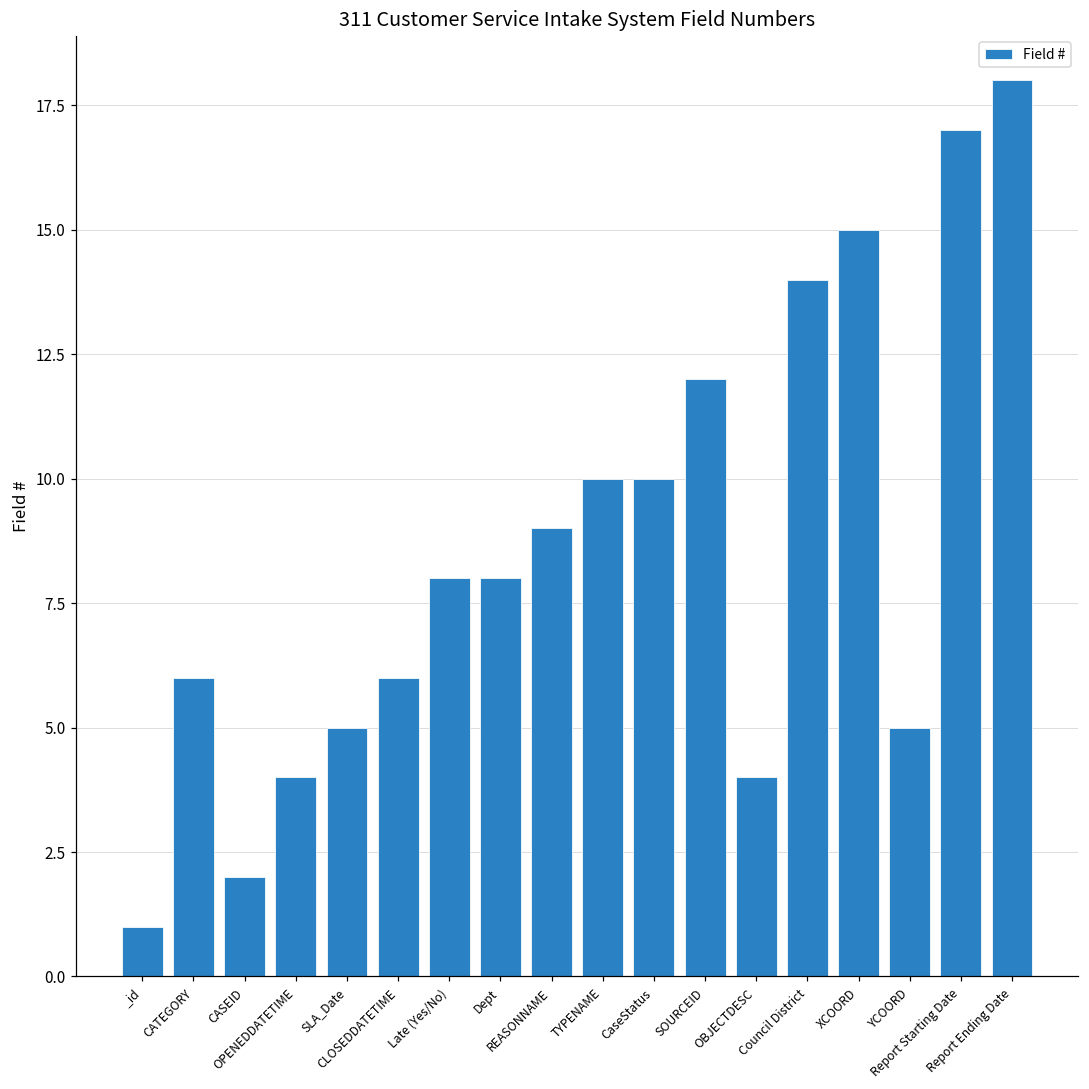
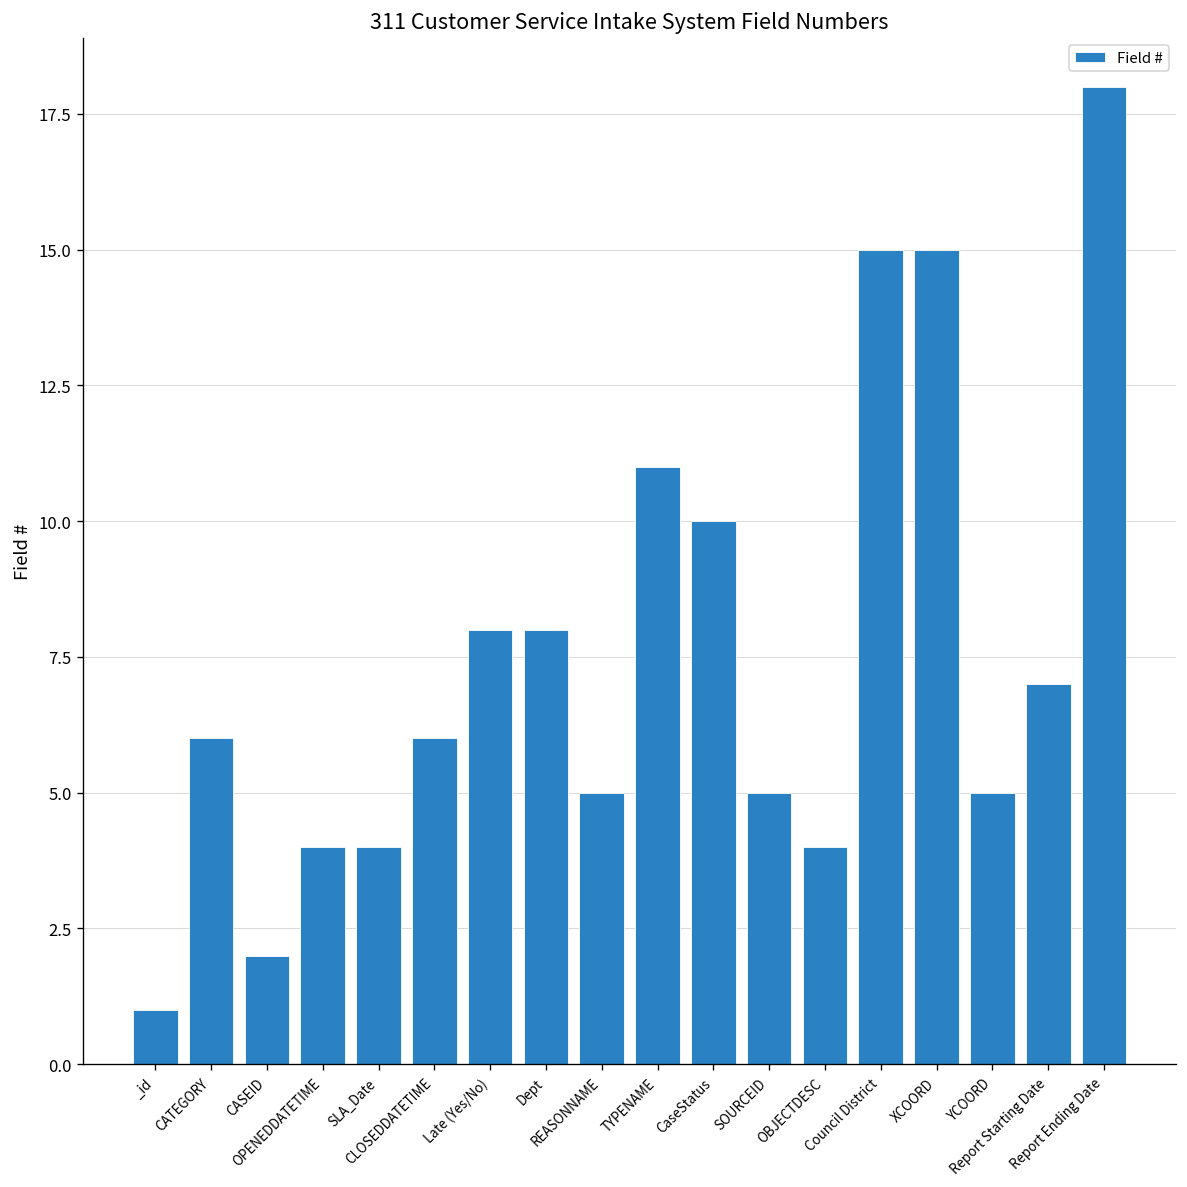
  {
    "_id": 1,
    "CATEGORY": 6,
    "CASEID": 2,
    "OPENEDDATETIME": 4,
-   "SLA_Date": 5,
+   "SLA_Date": 4,
    "CLOSEDDATETIME": 6,
    "Late (Yes/No)": 8,
    "Dept": 8,
-   "REASONNAME": 9,
-   "TYPENAME": 10,
+   "REASONNAME": 5,
+   "TYPENAME": 11,
    "CaseStatus": 10,
-   "SOURCEID": 12,
+   "SOURCEID": 5,
    "OBJECTDESC": 4,
-   "Council District": 14,
+   "Council District": 15,
    "XCOORD": 15,
    "YCOORD": 5,
-   "Report Starting Date": 17,
+   "Report Starting Date": 7,
    "Report Ending Date": 18
  }
